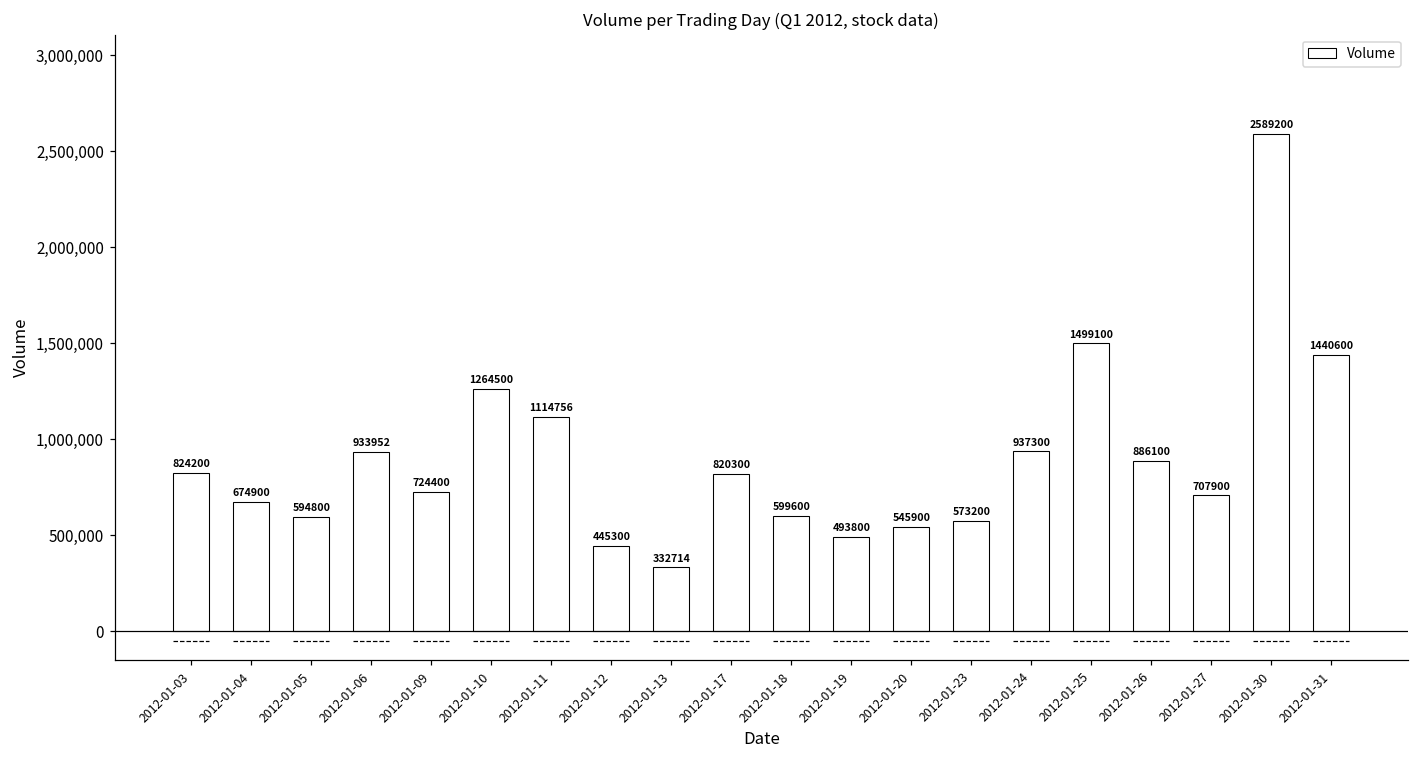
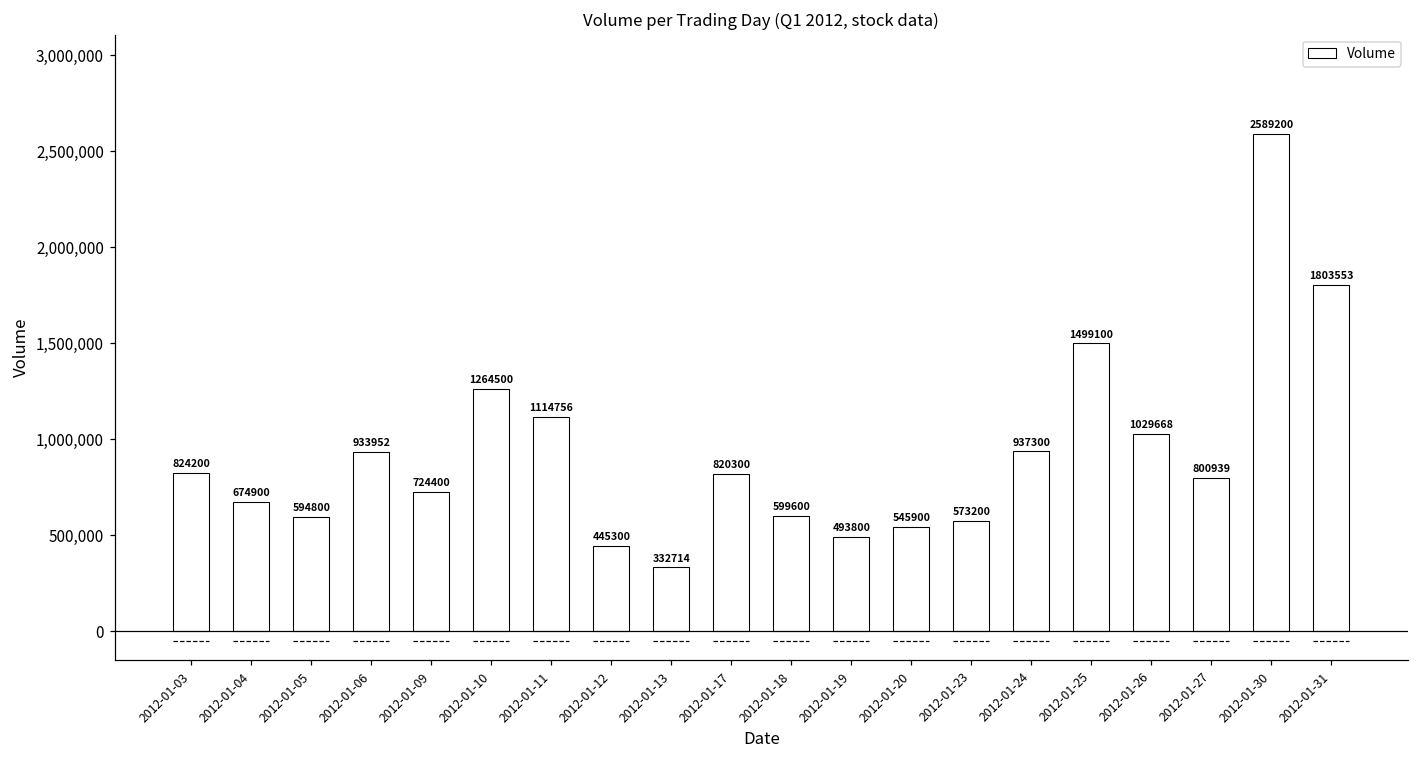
  {
    "Volume": {
      "2012-01-03": 824200,
      "2012-01-04": 674900,
      "2012-01-05": 594800,
      "2012-01-06": 933952,
      "2012-01-09": 724400,
      "2012-01-10": 1264500,
      "2012-01-11": 1114756,
      "2012-01-12": 445300,
      "2012-01-13": 332714,
      "2012-01-17": 820300,
      "2012-01-18": 599600,
      "2012-01-19": 493800,
      "2012-01-20": 545900,
      "2012-01-23": 573200,
      "2012-01-24": 937300,
      "2012-01-25": 1499100,
-     "2012-01-26": 886100,
-     "2012-01-27": 707900,
+     "2012-01-26": 1029668,
+     "2012-01-27": 800939,
      "2012-01-30": 2589200,
-     "2012-01-31": 1440600
+     "2012-01-31": 1803553
    }
  }
